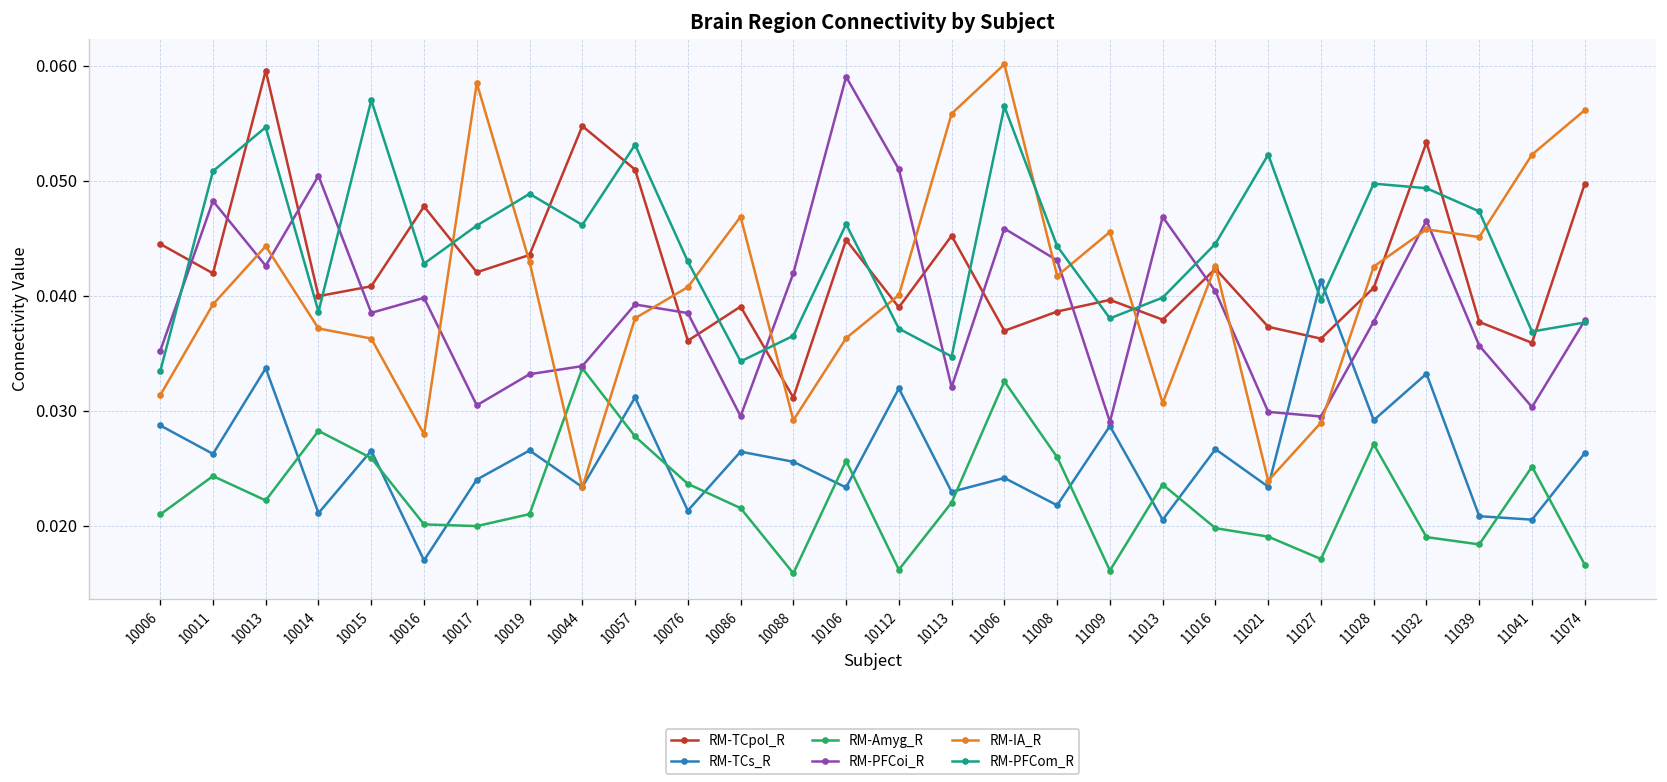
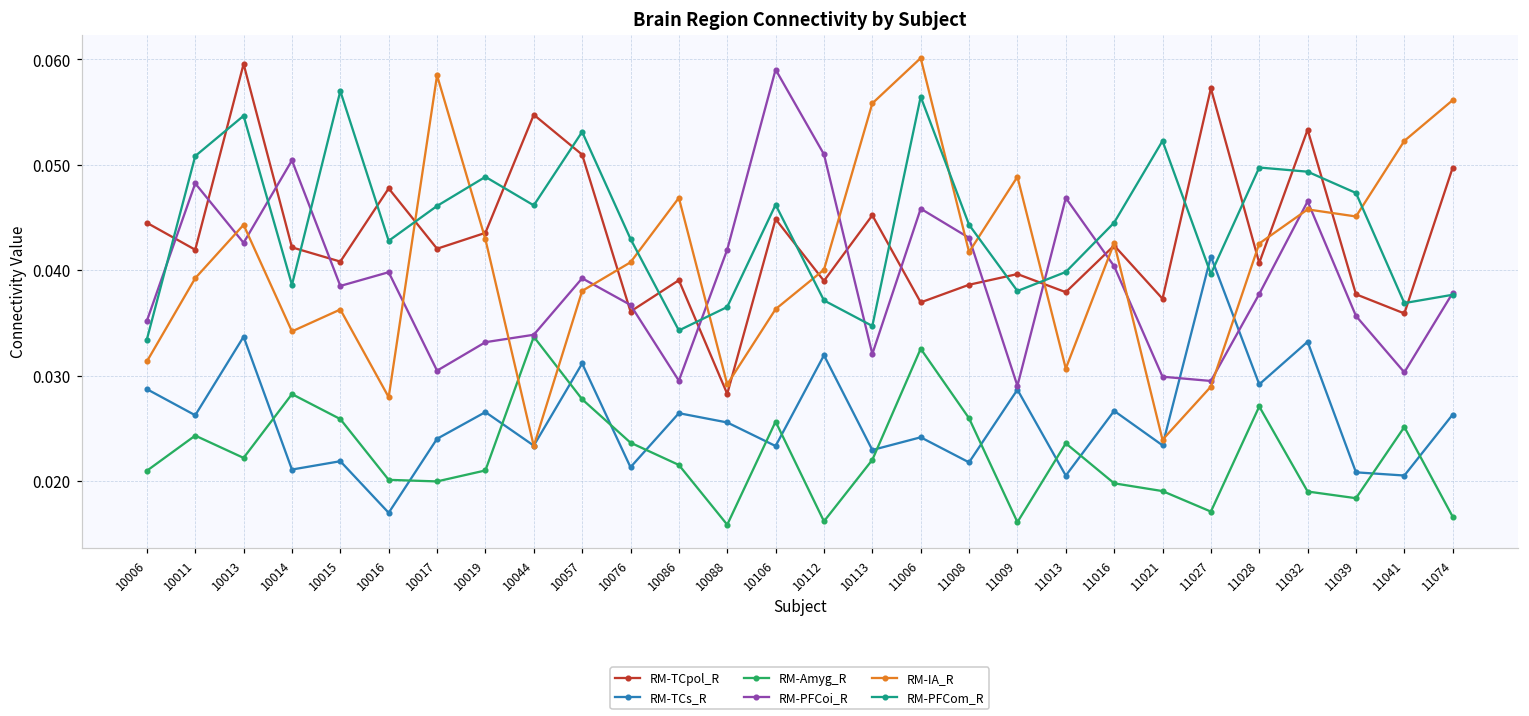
  {
    "RM-TCpol_R": {
      "10006": 0.044,
      "10011": 0.042,
      "10013": 0.060,
-     "10014": 0.040,
+     "10014": 0.042,
      "10015": 0.041,
      "10016": 0.048,
      "10017": 0.042,
      "10019": 0.044,
      "10044": 0.055,
      "10057": 0.051,
      "10076": 0.036,
      "10086": 0.039,
-     "10088": 0.031,
+     "10088": 0.028,
      "10106": 0.045,
      "10112": 0.039,
      "10113": 0.045,
      "11006": 0.037,
      "11008": 0.039,
      "11009": 0.040,
      "11013": 0.038,
      "11021": 0.037,
-     "11027": 0.036,
+     "11027": 0.057,
      "11028": 0.041,
      "11032": 0.053,
      "11039": 0.038,
      "11041": 0.036,
      "11074": 0.050
    },
    "RM-TCs_R": {
      "10006": 0.029,
      "10011": 0.026,
      "10013": 0.034,
      "10014": 0.021,
-     "10015": 0.027,
+     "10015": 0.022,
      "10016": 0.017,
      "10017": 0.024,
      "10019": 0.027,
      "10057": 0.031,
      "10076": 0.021,
      "10086": 0.026,
      "10088": 0.026,
      "10106": 0.023,
      "10112": 0.032,
      "10113": 0.023,
      "11006": 0.024,
      "11008": 0.022,
      "11009": 0.029,
      "11013": 0.021,
      "11016": 0.027,
      "11021": 0.023,
      "11027": 0.041,
      "11028": 0.029,
      "11032": 0.033,
      "11039": 0.021,
      "11041": 0.021,
      "11074": 0.026
    },
    "RM-PFCoi_R": {
      "10006": 0.035,
      "10011": 0.048,
      "10013": 0.043,
      "10014": 0.050,
      "10015": 0.039,
      "10016": 0.040,
      "10017": 0.030,
      "10019": 0.033,
      "10057": 0.039,
-     "10076": 0.038,
+     "10076": 0.037,
      "10086": 0.030,
      "10088": 0.042,
      "10106": 0.059,
      "10112": 0.051,
      "10113": 0.032,
      "11006": 0.046,
      "11008": 0.043,
      "11009": 0.029,
      "11013": 0.047,
      "11016": 0.040,
      "11021": 0.030,
      "11027": 0.029,
      "11028": 0.038,
      "11032": 0.047,
      "11039": 0.036,
      "11041": 0.030
    },
    "RM-IA_R": {
      "10006": 0.031,
      "10011": 0.039,
      "10013": 0.044,
-     "10014": 0.037,
+     "10014": 0.034,
      "10015": 0.036,
      "10016": 0.028,
      "10017": 0.058,
      "10019": 0.043,
      "10057": 0.038,
      "10076": 0.041,
      "10086": 0.047,
      "10088": 0.029,
      "10106": 0.036,
      "10112": 0.040,
      "10113": 0.056,
      "11006": 0.060,
      "11008": 0.042,
-     "11009": 0.046,
+     "11009": 0.049,
      "11013": 0.031,
      "11021": 0.024,
      "11027": 0.029,
      "11028": 0.043,
      "11032": 0.046,
      "11039": 0.045,
      "11041": 0.052,
      "11074": 0.056
    }
  }
